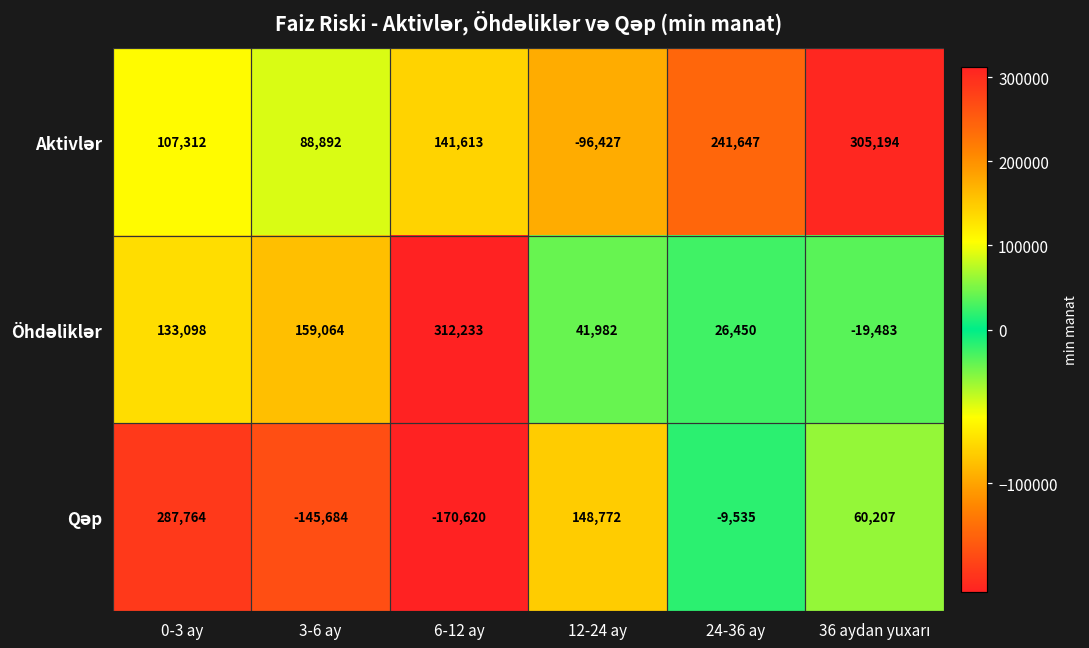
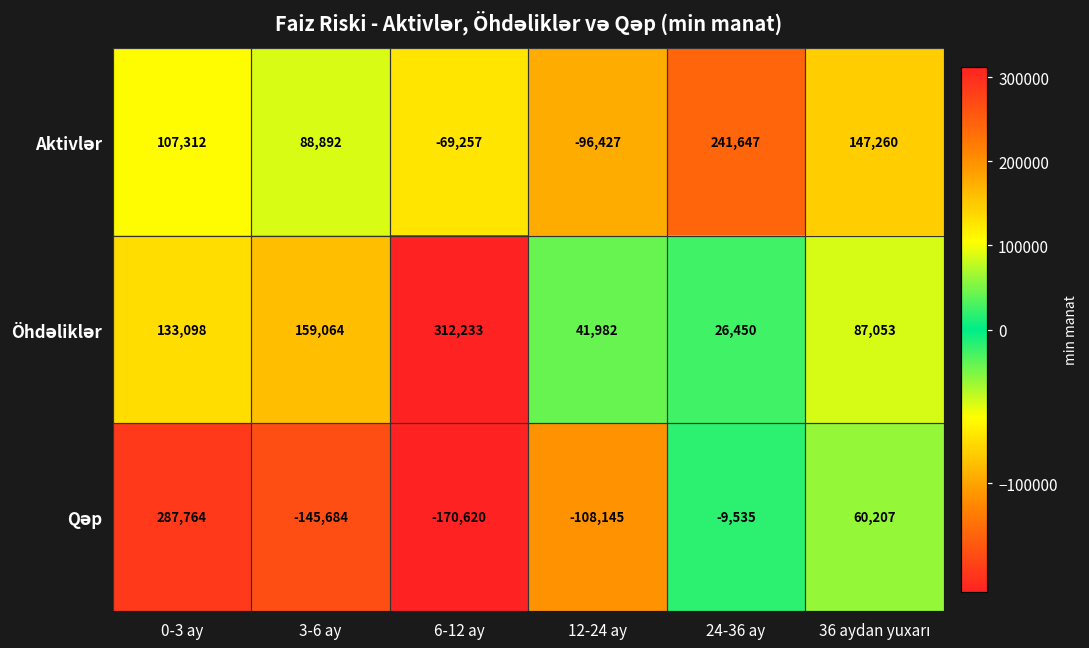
  {
    "Aktivlər": {
      "0-3 ay": "107,312",
      "3-6 ay": "88,892",
-     "6-12 ay": "141,613",
+     "6-12 ay": "-69,257",
      "12-24 ay": "-96,427",
      "24-36 ay": "241,647",
-     "36 aydan yuxarı": "305,194"
+     "36 aydan yuxarı": "147,260"
    },
    "Öhdəliklər": {
      "0-3 ay": "133,098",
      "3-6 ay": "159,064",
      "6-12 ay": "312,233",
      "12-24 ay": "41,982",
      "24-36 ay": "26,450",
-     "36 aydan yuxarı": "-19,483"
+     "36 aydan yuxarı": "87,053"
    },
    "Qəp": {
      "0-3 ay": "287,764",
      "3-6 ay": "-145,684",
      "6-12 ay": "-170,620",
-     "12-24 ay": "148,772",
+     "12-24 ay": "-108,145",
      "24-36 ay": "-9,535",
      "36 aydan yuxarı": "60,207"
    }
  }
